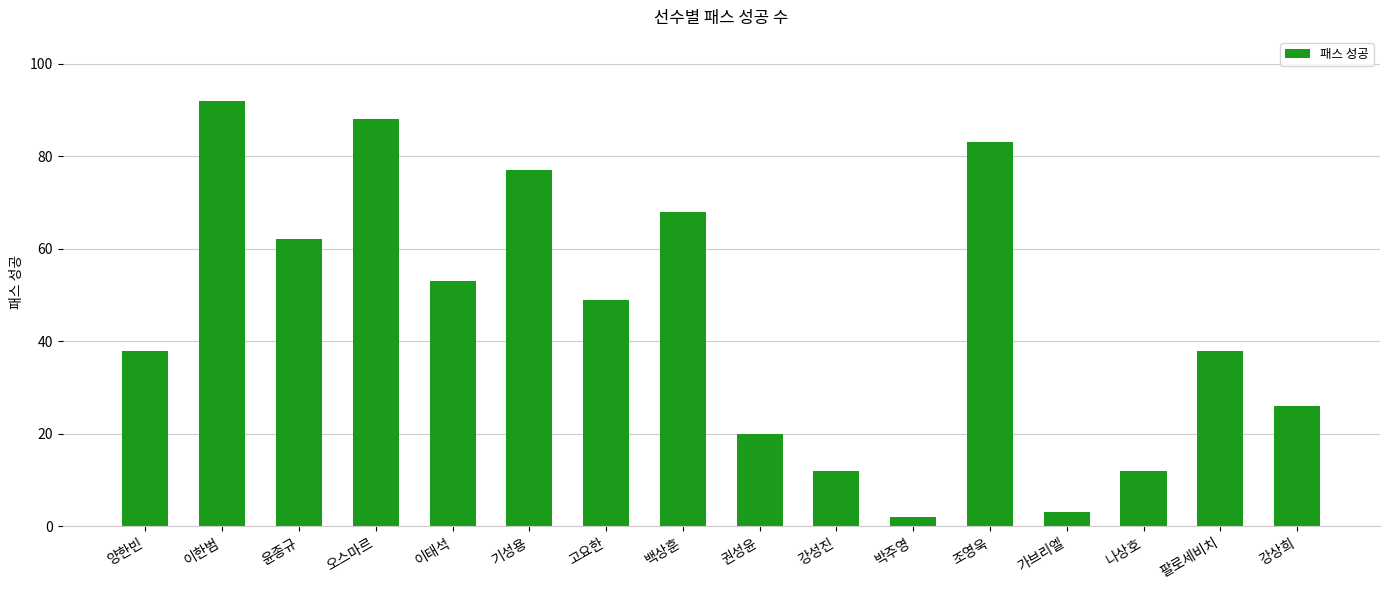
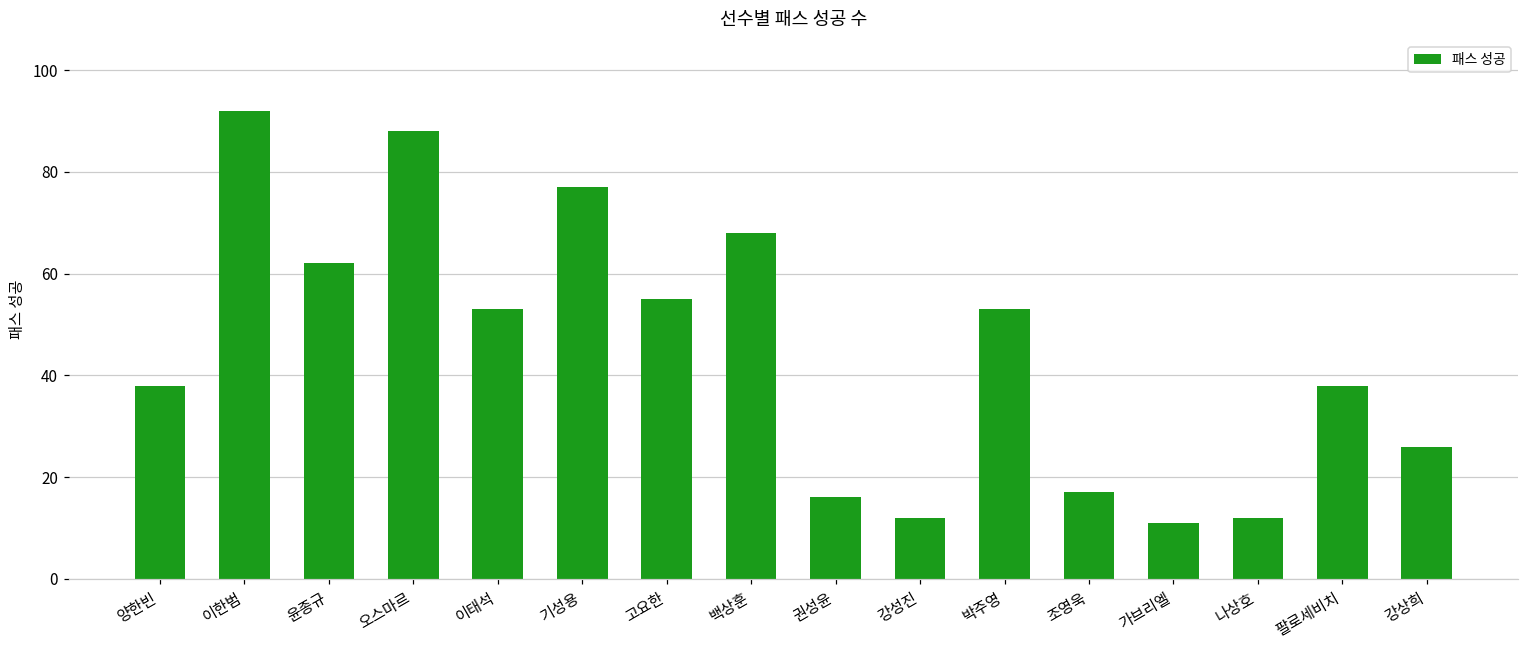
  {
    "양한빈": 38,
    "이한범": 92,
    "윤종규": 62,
    "오스마르": 88,
    "이태석": 53,
    "기성용": 77,
-   "고요한": 49,
+   "고요한": 55,
    "백상훈": 68,
-   "권성윤": 20,
+   "권성윤": 16,
    "강성진": 12,
-   "박주영": 2,
-   "조영욱": 83,
-   "가브리엘": 3,
+   "박주영": 53,
+   "조영욱": 17,
+   "가브리엘": 11,
    "나상호": 12,
    "팔로세비치": 38,
    "강상희": 26
  }
